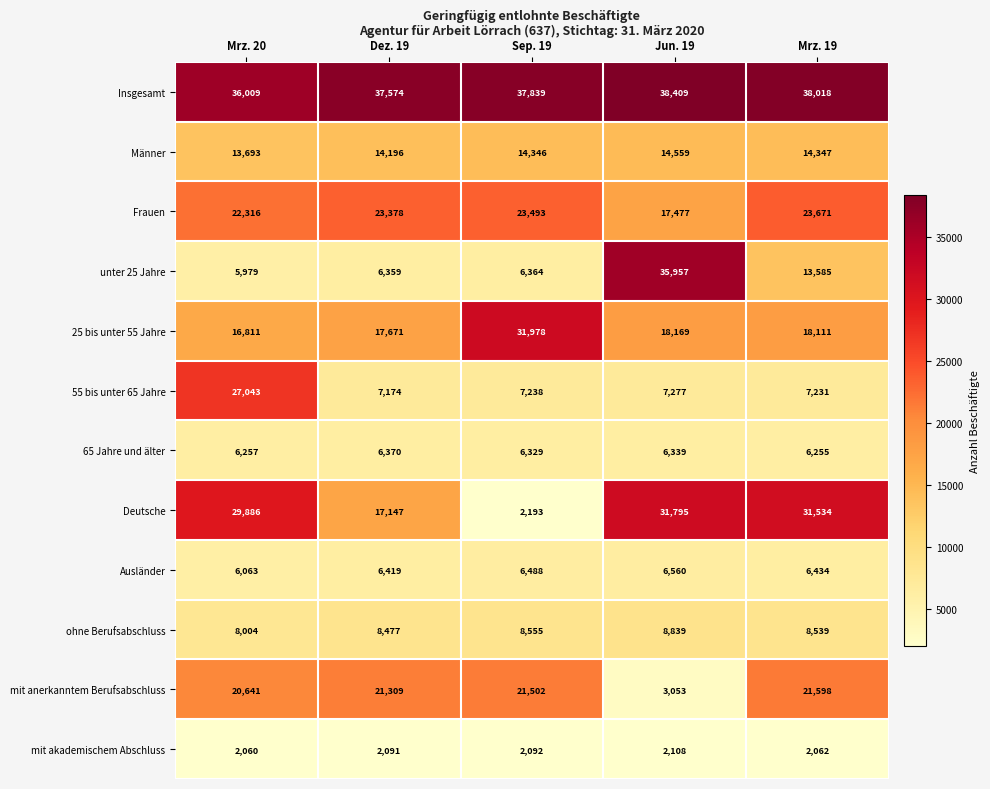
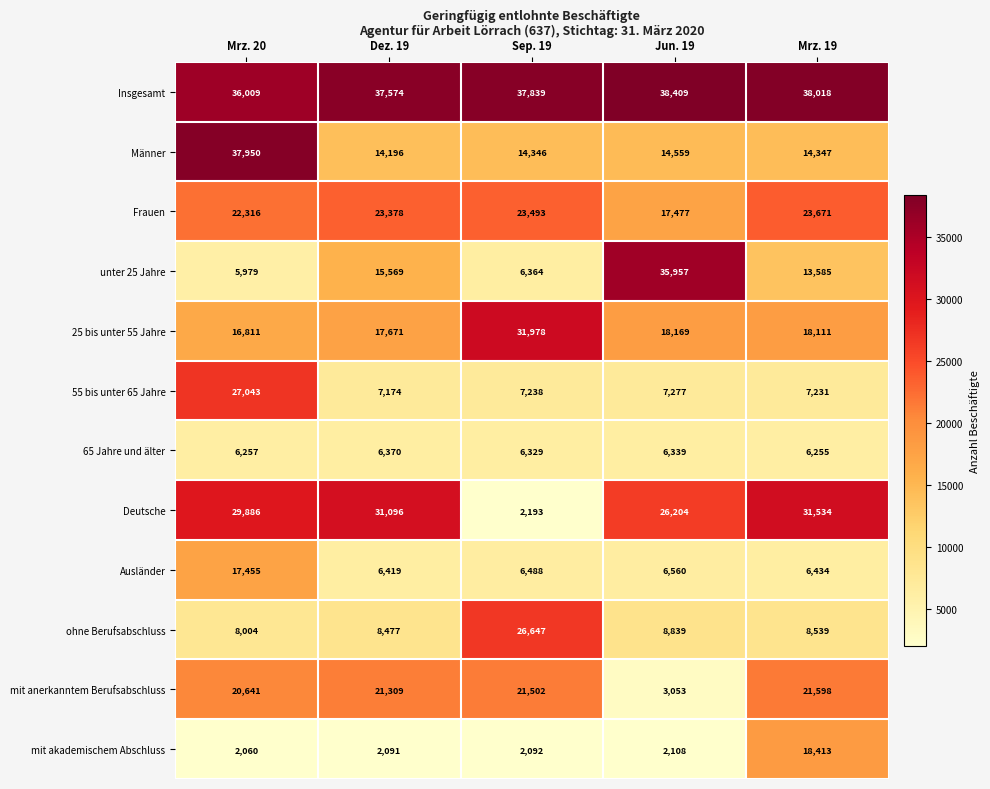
  {
    "Insgesamt": {
      "Mrz. 20": "36,009",
      "Dez. 19": "37,574",
      "Sep. 19": "37,839",
      "Jun. 19": "38,409",
      "Mrz. 19": "38,018"
    },
    "Männer": {
-     "Mrz. 20": "13,693",
+     "Mrz. 20": "37,950",
      "Dez. 19": "14,196",
      "Sep. 19": "14,346",
      "Jun. 19": "14,559",
      "Mrz. 19": "14,347"
    },
    "Frauen": {
      "Mrz. 20": "22,316",
      "Dez. 19": "23,378",
      "Sep. 19": "23,493",
      "Jun. 19": "17,477",
      "Mrz. 19": "23,671"
    },
    "unter 25 Jahre": {
      "Mrz. 20": "5,979",
-     "Dez. 19": "6,359",
+     "Dez. 19": "15,569",
      "Sep. 19": "6,364",
      "Jun. 19": "35,957",
      "Mrz. 19": "13,585"
    },
    "25 bis unter 55 Jahre": {
      "Mrz. 20": "16,811",
      "Dez. 19": "17,671",
      "Sep. 19": "31,978",
      "Jun. 19": "18,169",
      "Mrz. 19": "18,111"
    },
    "55 bis unter 65 Jahre": {
      "Mrz. 20": "27,043",
      "Dez. 19": "7,174",
      "Sep. 19": "7,238",
      "Jun. 19": "7,277",
      "Mrz. 19": "7,231"
    },
    "65 Jahre und älter": {
      "Mrz. 20": "6,257",
      "Dez. 19": "6,370",
      "Sep. 19": "6,329",
      "Jun. 19": "6,339",
      "Mrz. 19": "6,255"
    },
    "Deutsche": {
      "Mrz. 20": "29,886",
-     "Dez. 19": "17,147",
+     "Dez. 19": "31,096",
      "Sep. 19": "2,193",
-     "Jun. 19": "31,795",
+     "Jun. 19": "26,204",
      "Mrz. 19": "31,534"
    },
    "Ausländer": {
-     "Mrz. 20": "6,063",
+     "Mrz. 20": "17,455",
      "Dez. 19": "6,419",
      "Sep. 19": "6,488",
      "Jun. 19": "6,560",
      "Mrz. 19": "6,434"
    },
    "ohne Berufsabschluss": {
      "Mrz. 20": "8,004",
      "Dez. 19": "8,477",
-     "Sep. 19": "8,555",
+     "Sep. 19": "26,647",
      "Jun. 19": "8,839",
      "Mrz. 19": "8,539"
    },
    "mit anerkanntem Berufsabschluss": {
      "Mrz. 20": "20,641",
      "Dez. 19": "21,309",
      "Sep. 19": "21,502",
      "Jun. 19": "3,053",
      "Mrz. 19": "21,598"
    },
    "mit akademischem Abschluss": {
      "Mrz. 20": "2,060",
      "Dez. 19": "2,091",
      "Sep. 19": "2,092",
      "Jun. 19": "2,108",
-     "Mrz. 19": "2,062"
+     "Mrz. 19": "18,413"
    }
  }
